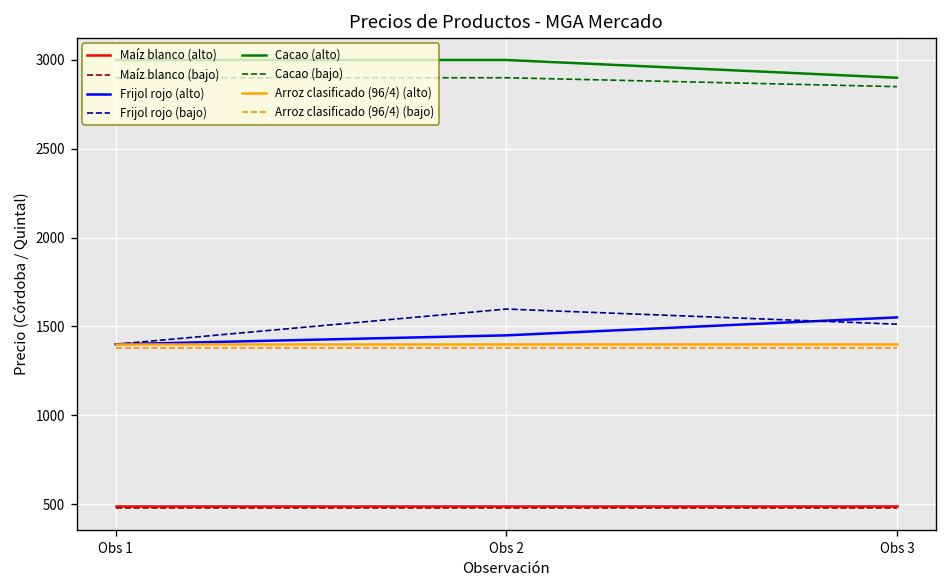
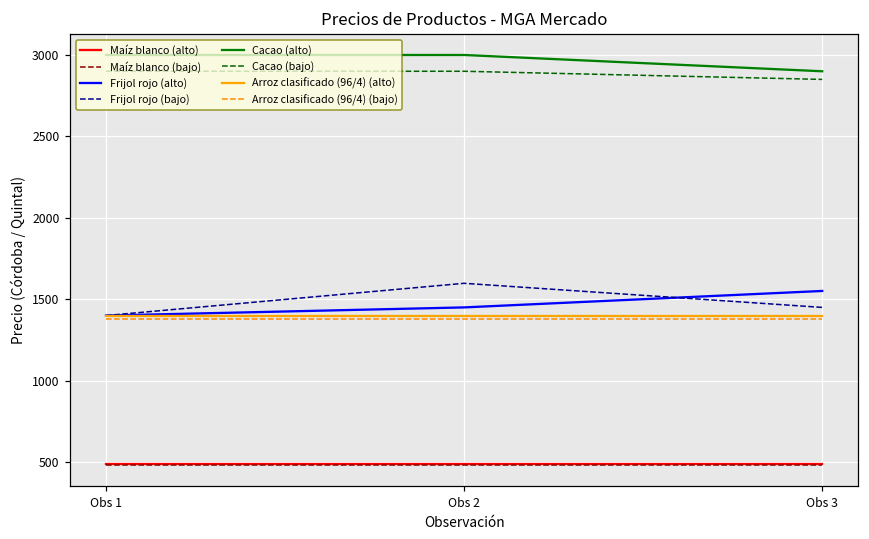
  {
    "Frijol rojo (alto)": {
      "Obs 2": 1450,
      "Obs 3": 1550
    },
    "Frijol rojo (bajo)": {
      "Obs 2": 1600,
-     "Obs 3": 1510
+     "Obs 3": 1450
    }
  }
